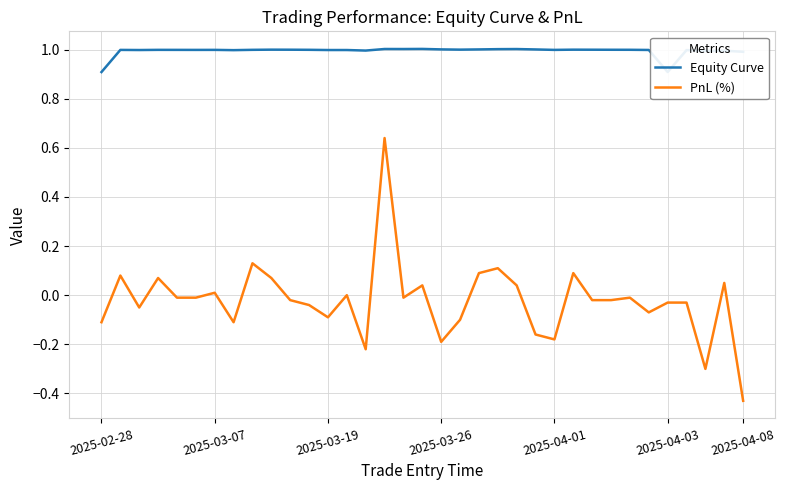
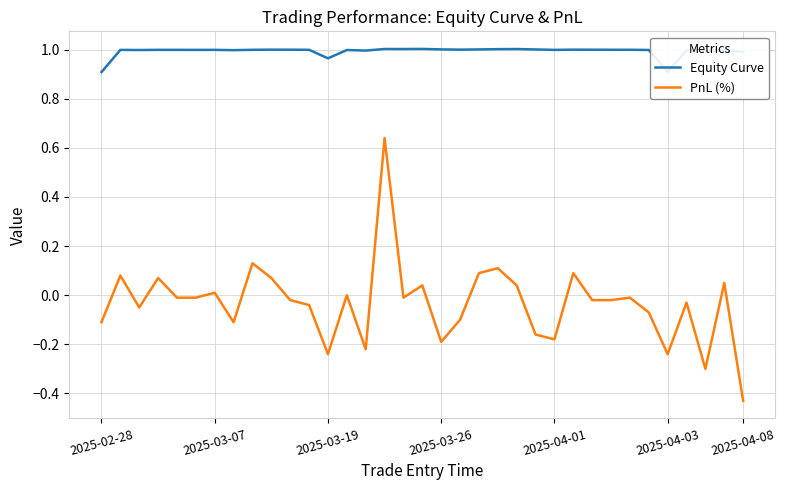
  {
    "Equity Curve": {
      "2025-02-28": 0.91,
      "2025-03-07": 1.00,
-     "2025-03-19": 1.00,
+     "2025-03-19": 0.96,
      "2025-03-26": 1.00,
      "2025-04-01": 1.00
    },
    "PnL (%)": {
      "2025-02-28": -0.11,
      "2025-03-07": 0.01,
-     "2025-03-19": -0.09,
+     "2025-03-19": -0.24,
      "2025-03-26": -0.19,
      "2025-04-01": -0.18,
-     "2025-04-03": -0.03,
+     "2025-04-03": -0.24,
      "2025-04-08": -0.43
    }
  }
